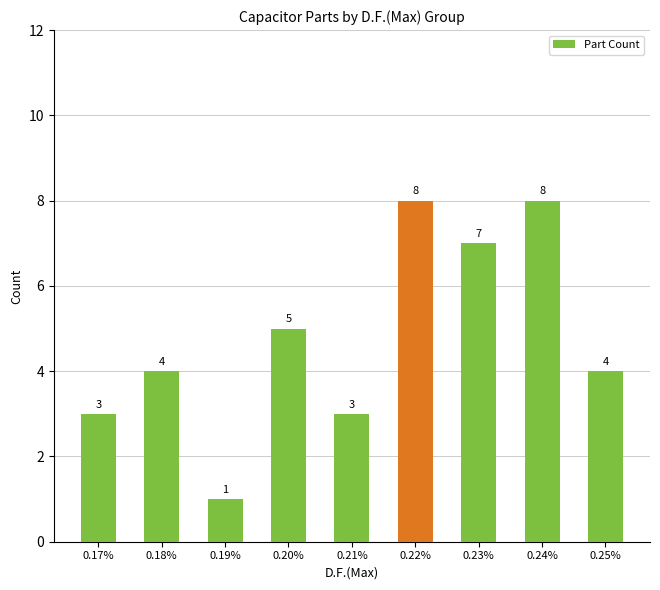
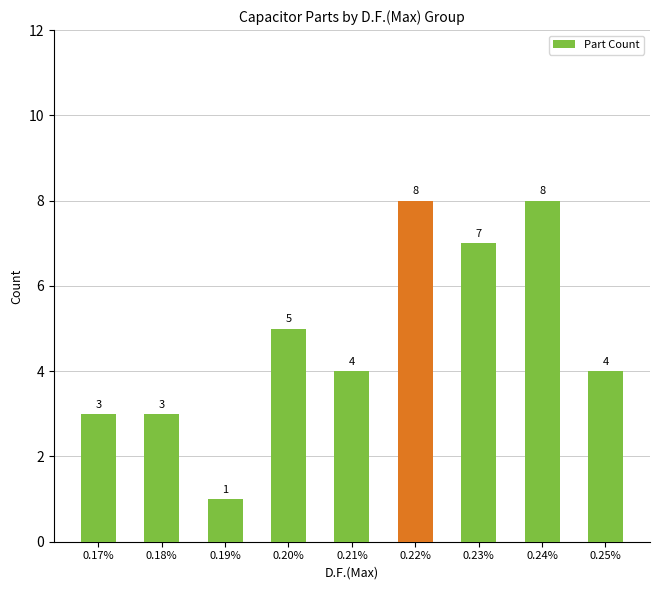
  {
    "0.17%": 3,
-   "0.18%": 4,
+   "0.18%": 3,
    "0.19%": 1,
    "0.20%": 5,
-   "0.21%": 3,
+   "0.21%": 4,
    "0.22%": 8,
    "0.23%": 7,
    "0.24%": 8,
    "0.25%": 4
  }
